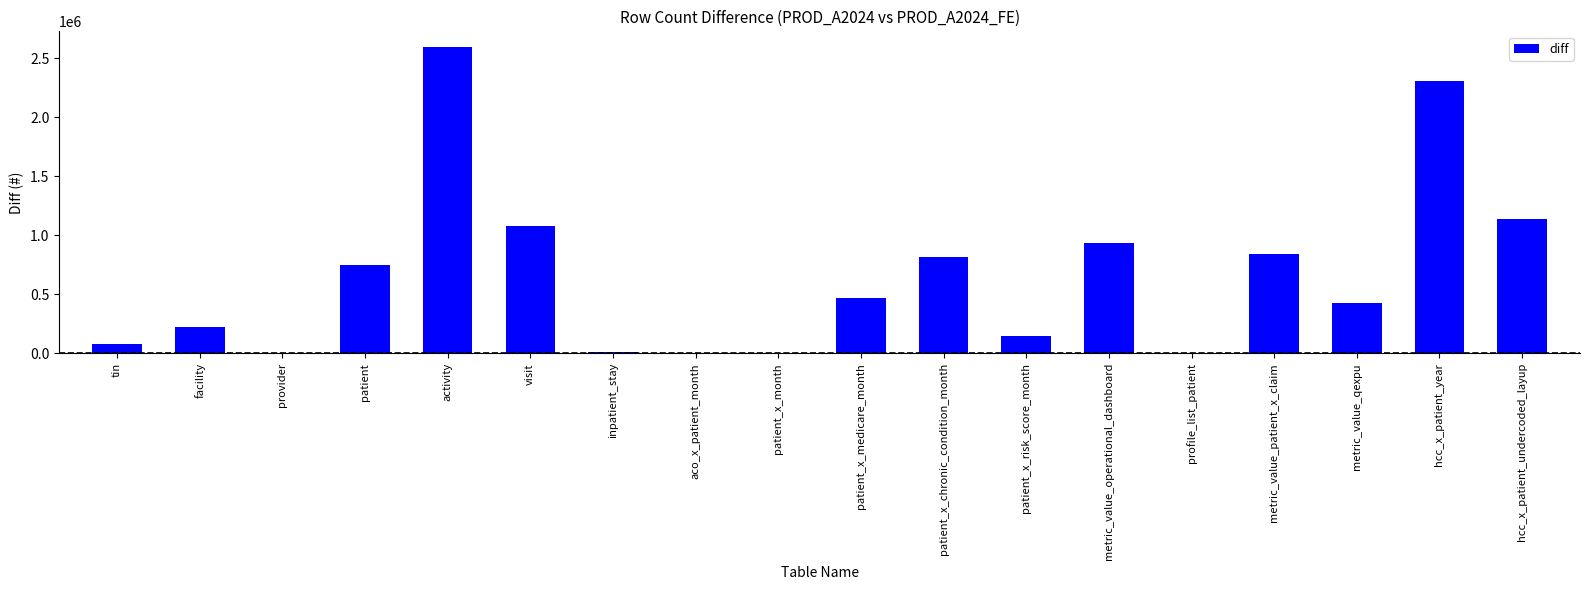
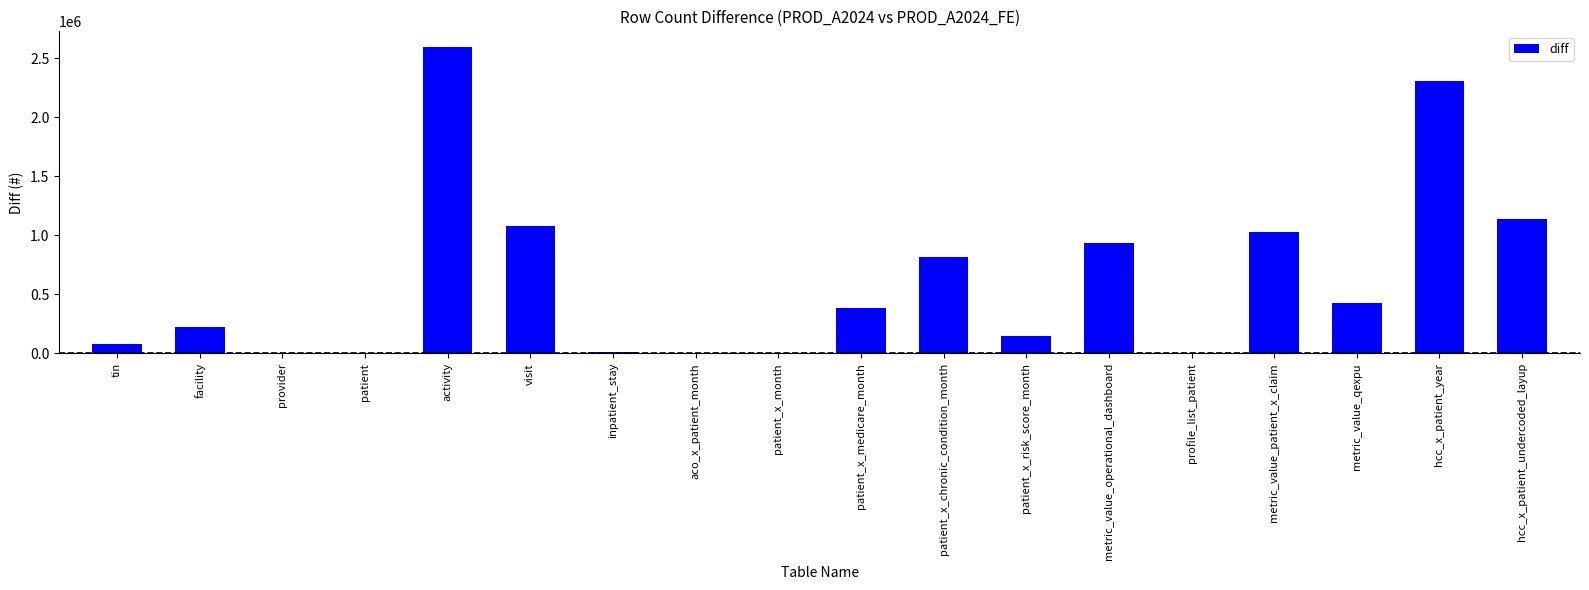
  {
    "tin": 80000,
    "facility": 220000,
-   "patient": 750000,
+   "patient": 0,
    "activity": 2600000,
    "visit": 1080000,
    "aco_x_patient_month": 0,
    "patient_x_month": 0,
-   "patient_x_medicare_month": 470000,
+   "patient_x_medicare_month": 380000,
    "patient_x_chronic_condition_month": 810000,
    "patient_x_risk_score_month": 150000,
    "metric_value_operational_dashboard": 930000,
    "profile_list_patient": 0,
-   "metric_value_patient_x_claim": 840000,
+   "metric_value_patient_x_claim": 1030000,
    "metric_value_qexpu": 430000,
    "hcc_x_patient_year": 2310000,
    "hcc_x_patient_undercoded_layup": 1140000
  }
